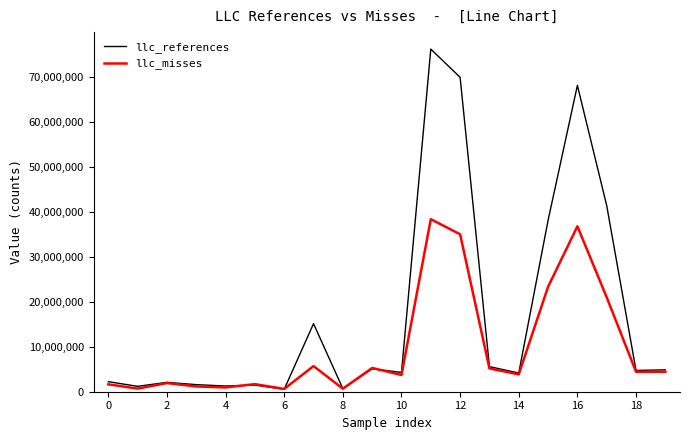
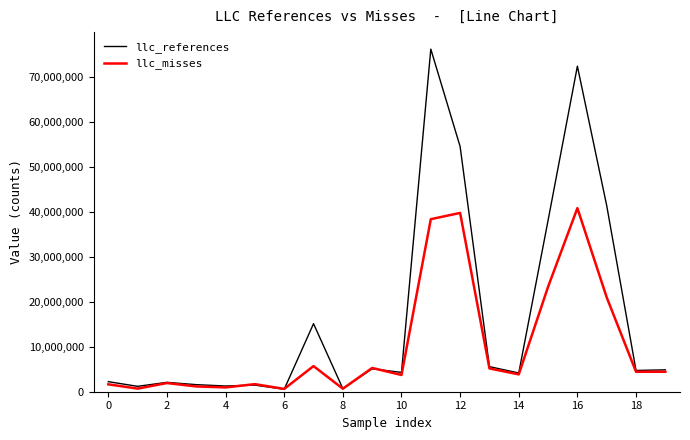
  {
    "llc_references": {
      "0": "2,000,000",
      "10": "4,000,000",
-     "12": "70,000,000",
-     "16": "68,000,000"
+     "12": "55,000,000",
+     "16": "72,000,000"
    },
    "llc_misses": {
      "0": "2,000,000",
      "10": "4,000,000",
-     "12": "35,000,000",
-     "16": "37,000,000"
+     "12": "40,000,000",
+     "16": "41,000,000"
    }
  }
